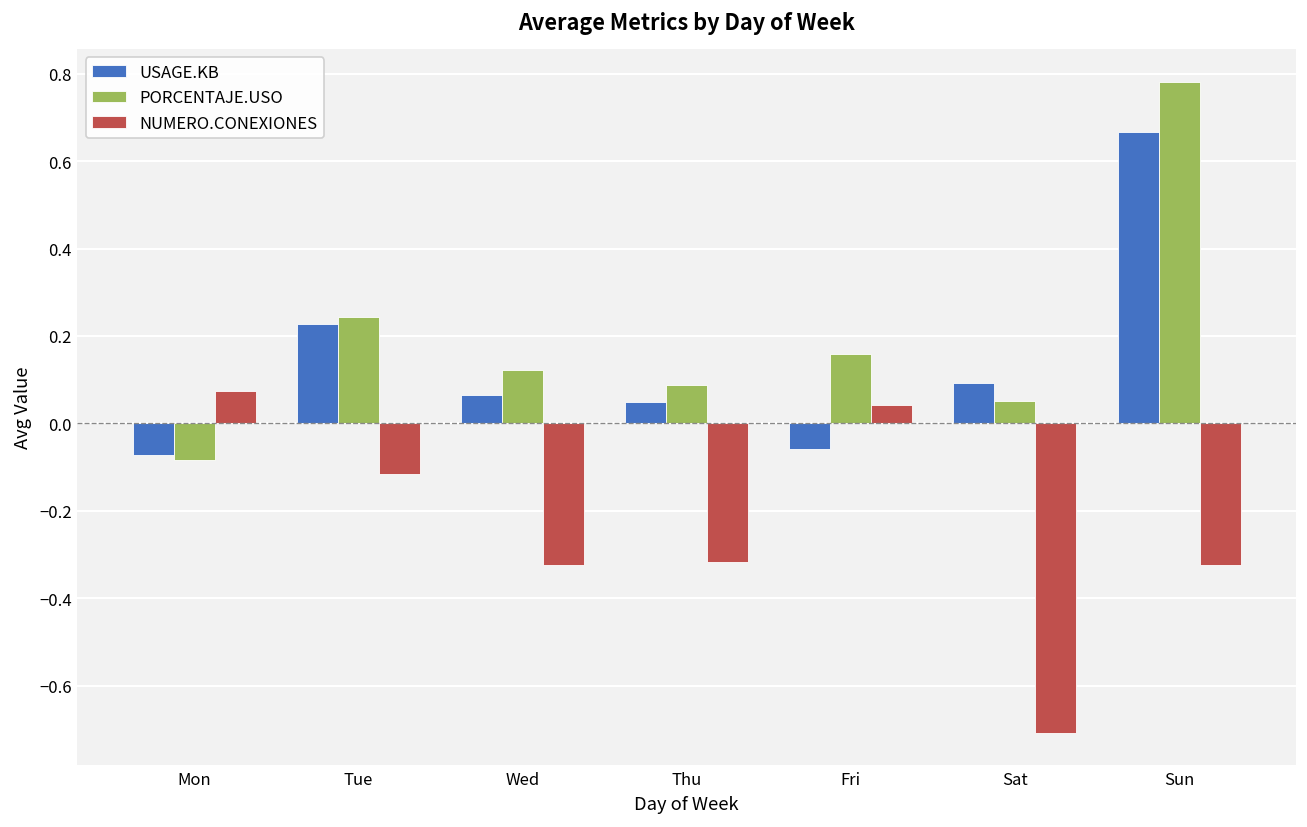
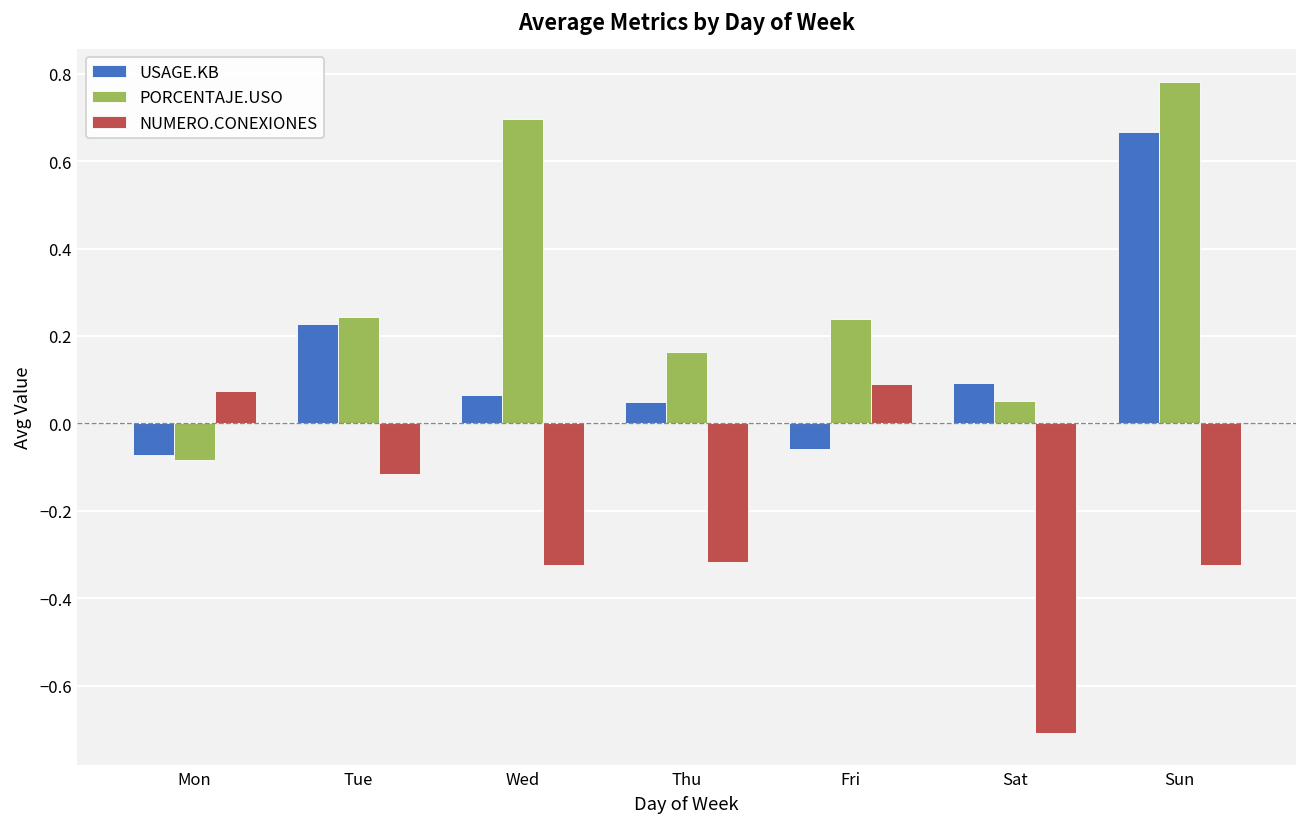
  {
    "USAGE.KB": {
      "Mon": -0.07,
      "Tue": 0.23,
      "Wed": 0.07,
      "Thu": 0.05,
      "Fri": -0.06,
      "Sat": 0.09,
      "Sun": 0.67
    },
    "PORCENTAJE.USO": {
      "Mon": -0.08,
      "Tue": 0.24,
-     "Wed": 0.12,
-     "Thu": 0.09,
-     "Fri": 0.16,
+     "Wed": 0.70,
+     "Thu": 0.16,
+     "Fri": 0.24,
      "Sat": 0.05,
      "Sun": 0.78
    },
    "NUMERO.CONEXIONES": {
      "Mon": 0.08,
      "Tue": -0.12,
      "Wed": -0.33,
      "Thu": -0.32,
-     "Fri": 0.04,
+     "Fri": 0.09,
      "Sat": -0.71,
      "Sun": -0.33
    }
  }
